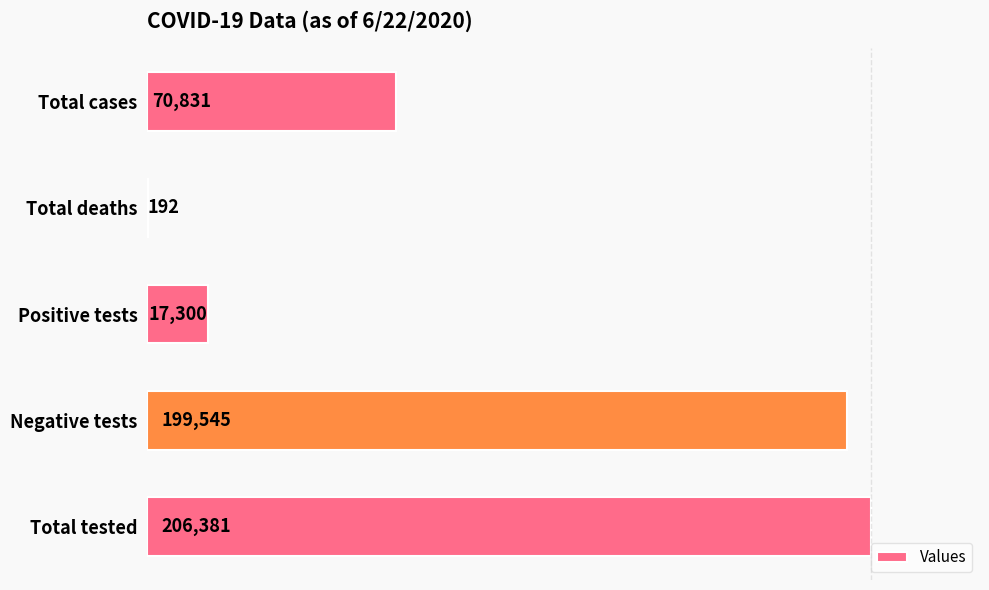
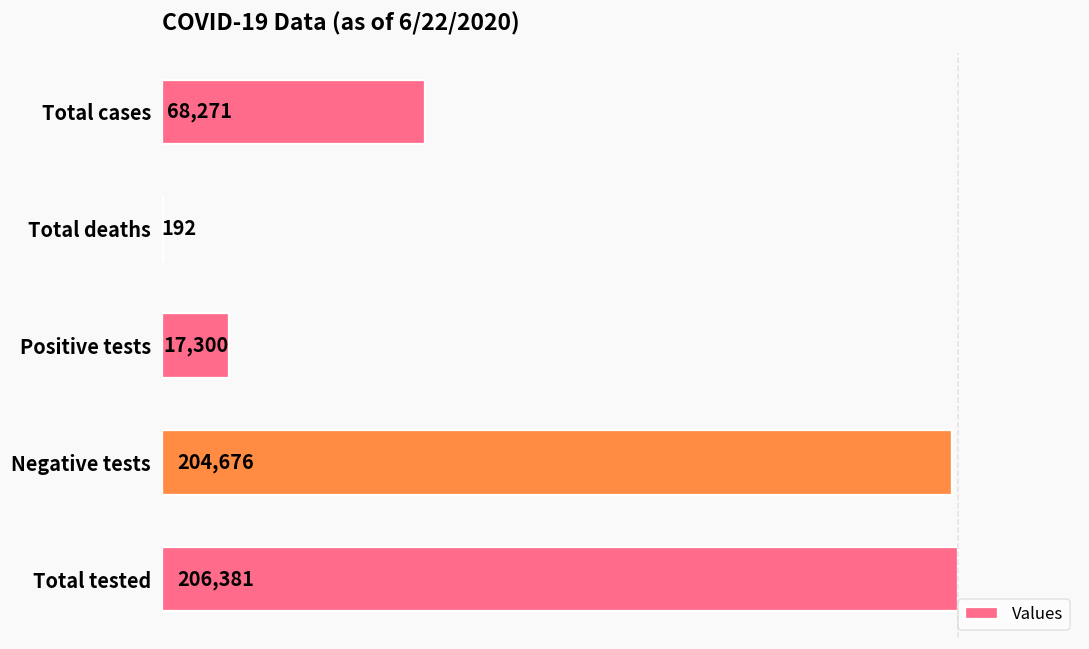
  {
-   "Total cases": "70,831",
+   "Total cases": "68,271",
    "Total deaths": "192",
    "Positive tests": "17,300",
-   "Negative tests": "199,545",
+   "Negative tests": "204,676",
    "Total tested": "206,381"
  }
